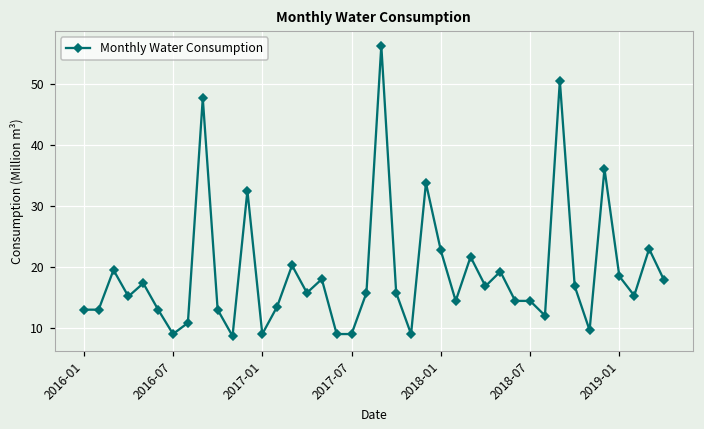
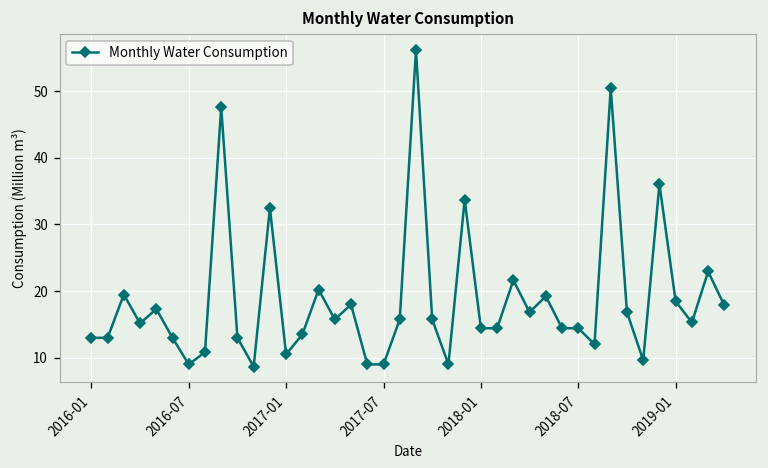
  {
    "2016-01": 13,
    "2016-07": 9,
-   "2017-01": 9,
+   "2017-01": 11,
    "2017-07": 9,
-   "2018-01": 23,
+   "2018-01": 14,
    "2018-07": 14,
    "2019-01": 18
  }
